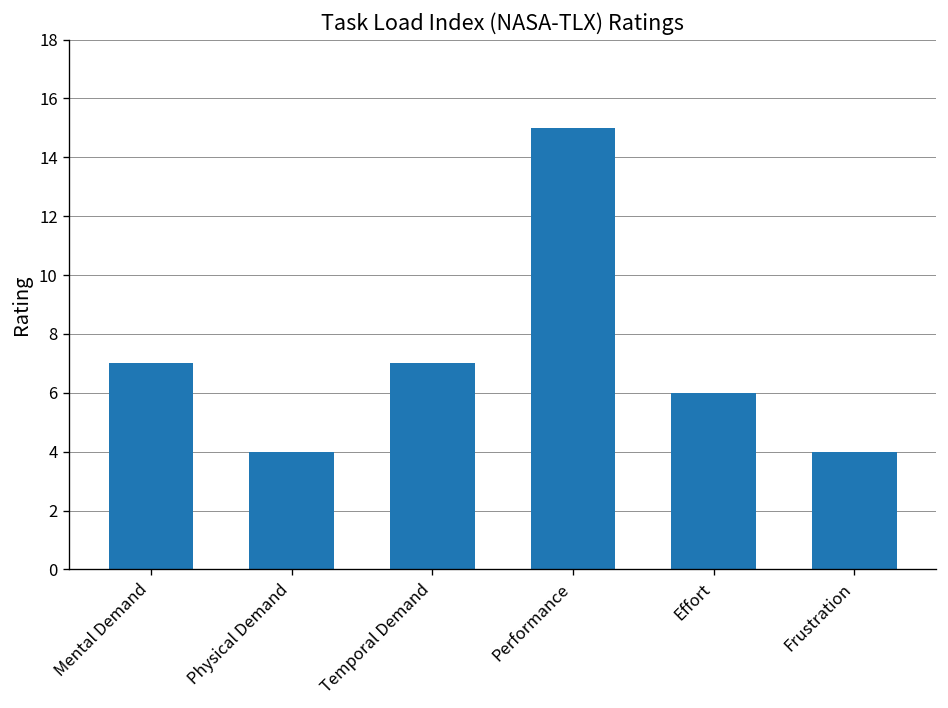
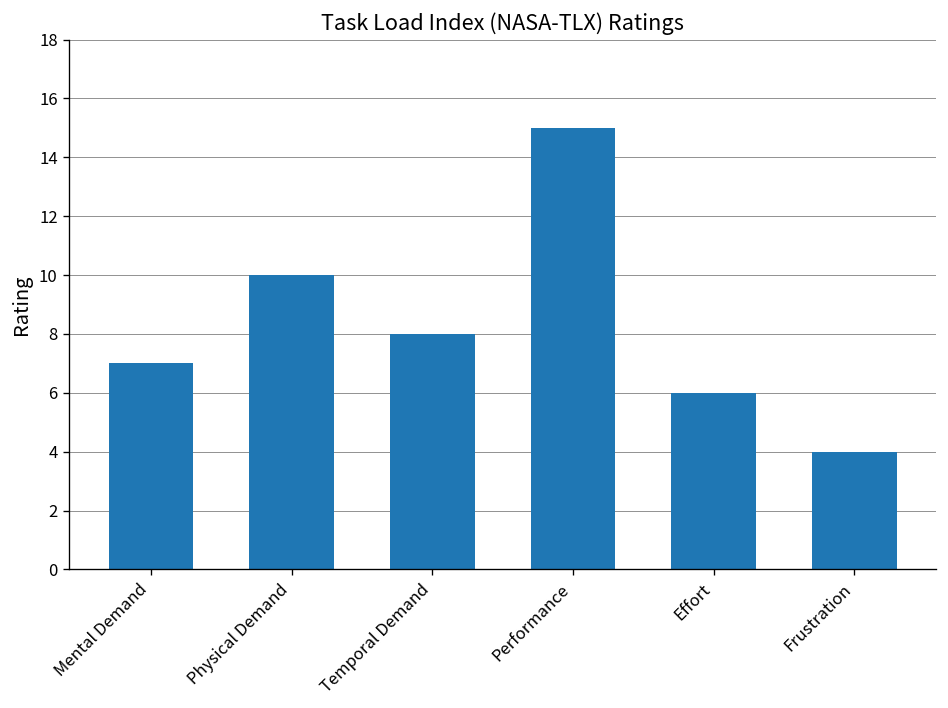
  {
    "Mental Demand": 7,
-   "Physical Demand": 4,
-   "Temporal Demand": 7,
+   "Physical Demand": 10,
+   "Temporal Demand": 8,
    "Performance": 15,
    "Effort": 6,
    "Frustration": 4
  }
